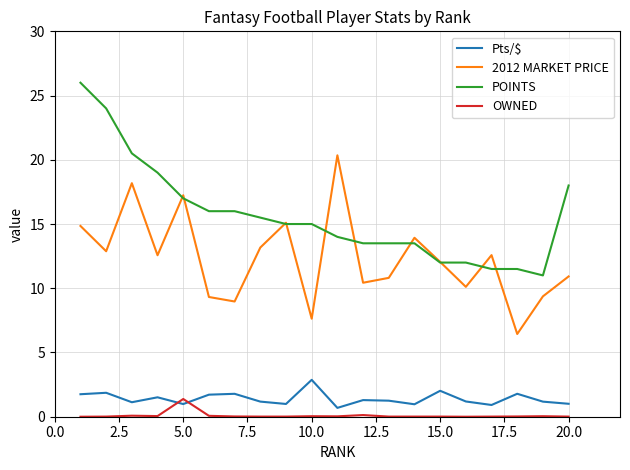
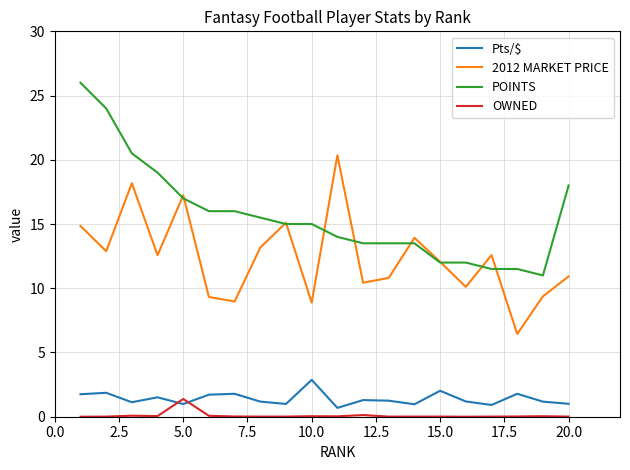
  {
    "Pts/$": {
      "5.0": 1.0,
      "10.0": 2.9,
      "15.0": 2.0,
      "20.0": 1.0
    },
    "2012 MARKET PRICE": {
      "5.0": 17.2,
-     "10.0": 7.6,
+     "10.0": 8.9,
      "20.0": 10.9
    },
    "POINTS": {
      "5.0": 17.0,
      "10.0": 15.0,
      "20.0": 18.0
    },
    "OWNED": {
      "5.0": 1.4,
      "10.0": 0.0,
      "15.0": 0.0,
      "20.0": 0.0
    }
  }
